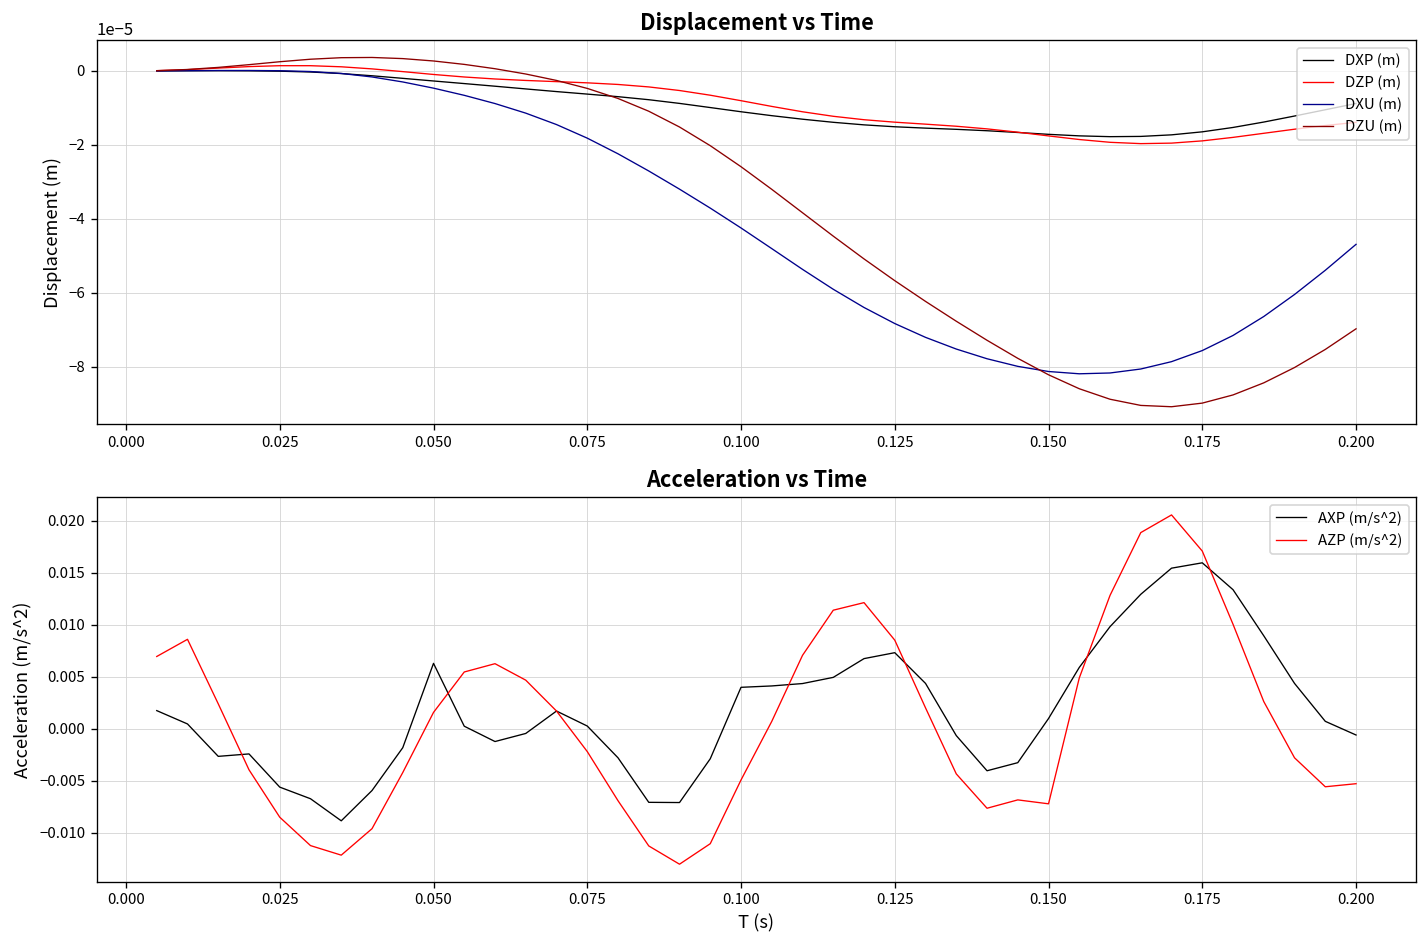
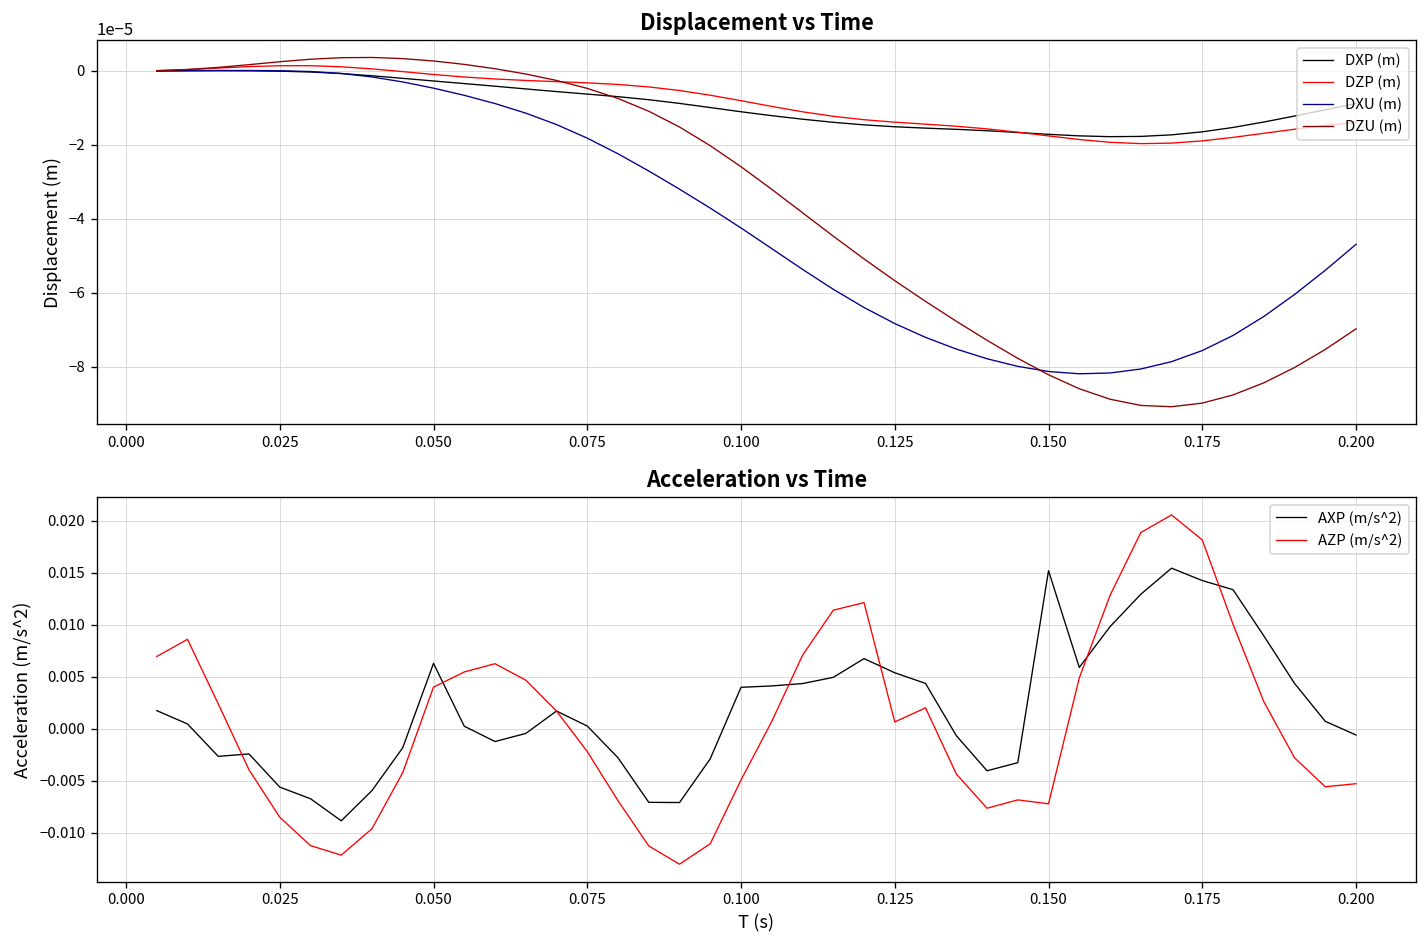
  {
    "Displacement vs Time": {
      "DXP (m)": {
        "0.050": -0.000003,
        "0.075": -0.000006,
        "0.100": -0.000011,
        "0.125": -0.000015,
        "0.175": -0.000016
      },
      "DZP (m)": {
        "0.025": 0.000001,
        "0.050": -0.000001,
        "0.075": -0.000003,
        "0.100": -0.000008,
        "0.125": -0.000014,
        "0.175": -0.000019
      },
      "DXU (m)": {
        "0.050": -0.000005,
        "0.075": -0.000018,
        "0.100": -0.000042,
        "0.125": -0.000068,
        "0.150": -0.000081,
        "0.175": -0.000076,
        "0.200": -0.000047
      },
      "DZU (m)": {
        "0.025": 0.000003,
        "0.050": 0.000003,
        "0.075": -0.000005,
        "0.100": -0.000026,
        "0.125": -0.000057,
        "0.150": -0.000082,
        "0.175": -0.000090,
        "0.200": -0.000070
      }
    },
    "Acceleration vs Time": {
      "AXP (m/s^2)": {
        "0.025": -0.006,
        "0.050": 0.006,
        "0.075": 0.000,
        "0.100": 0.004,
-       "0.125": 0.007,
-       "0.150": 0.001,
-       "0.175": 0.016,
+       "0.125": 0.005,
+       "0.150": 0.015,
+       "0.175": 0.014,
        "0.200": -0.001
      },
      "AZP (m/s^2)": {
        "0.025": -0.008,
-       "0.050": 0.002,
+       "0.050": 0.004,
        "0.075": -0.002,
        "0.100": -0.005,
-       "0.125": 0.009,
+       "0.125": 0.001,
        "0.150": -0.007,
-       "0.175": 0.017,
+       "0.175": 0.018,
        "0.200": -0.005
      }
    }
  }
